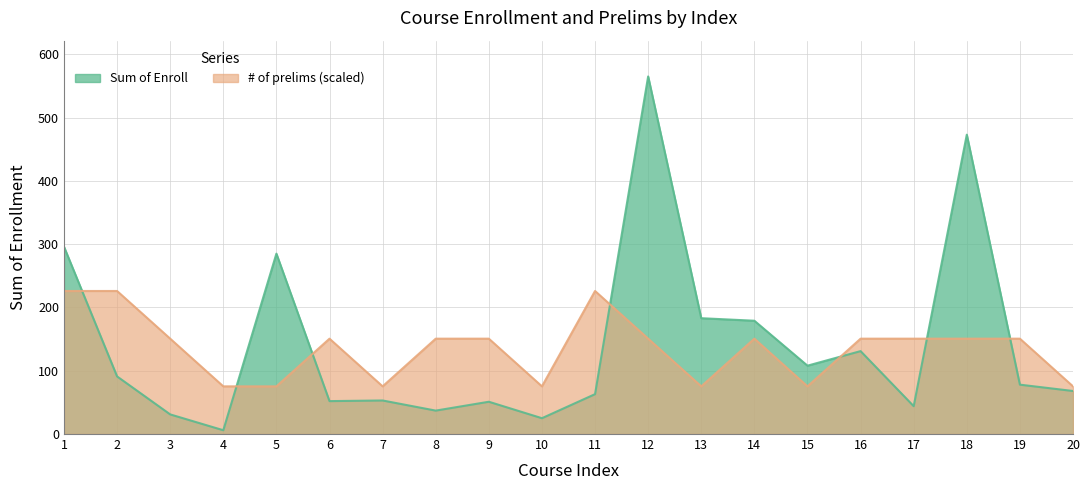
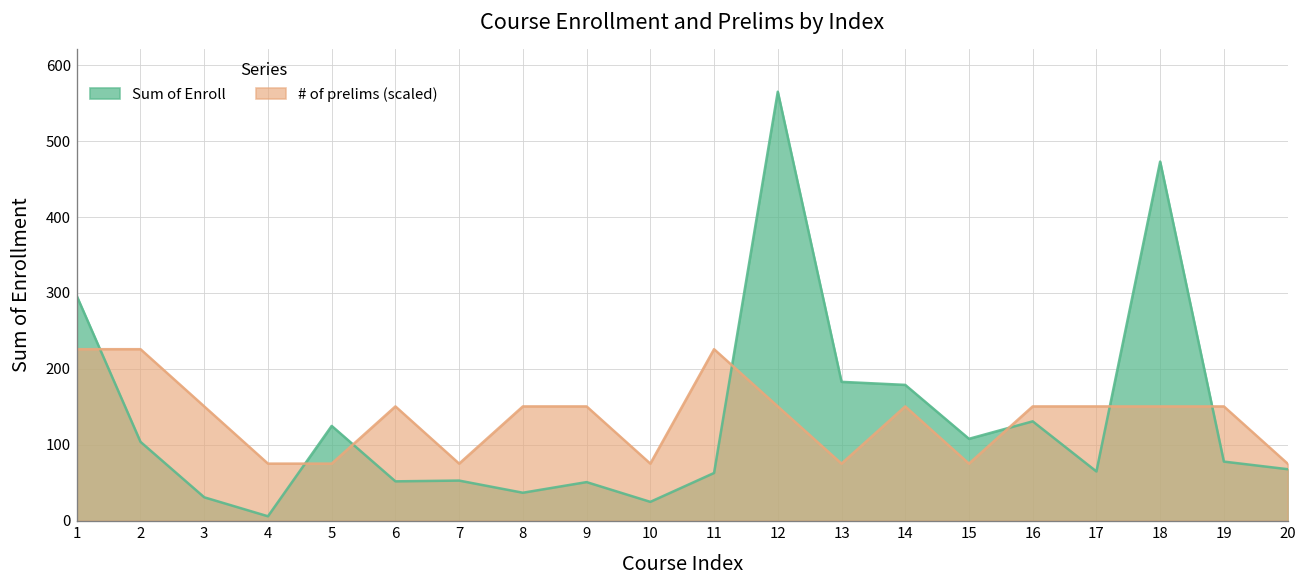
  {
    "Sum of Enroll": {
      "1": 300,
-     "2": 90,
+     "2": 100,
      "3": 30,
      "4": 10,
-     "5": 290,
+     "5": 130,
      "6": 50,
      "7": 50,
      "8": 40,
      "9": 50,
      "10": 30,
      "11": 60,
      "12": 570,
      "13": 180,
      "14": 180,
      "15": 110,
      "16": 130,
-     "17": 40,
+     "17": 70,
      "18": 470,
      "19": 80,
      "20": 70
    },
    "# of prelims (scaled)": {
      "1": 230,
      "2": 230,
      "3": 150,
      "4": 80,
      "5": 80,
      "6": 150,
      "7": 80,
      "8": 150,
      "9": 150,
      "10": 80,
      "11": 230,
      "12": 150,
      "13": 80,
      "14": 150,
      "15": 80,
      "16": 150,
      "17": 150,
      "18": 150,
      "19": 150,
      "20": 80
    }
  }
